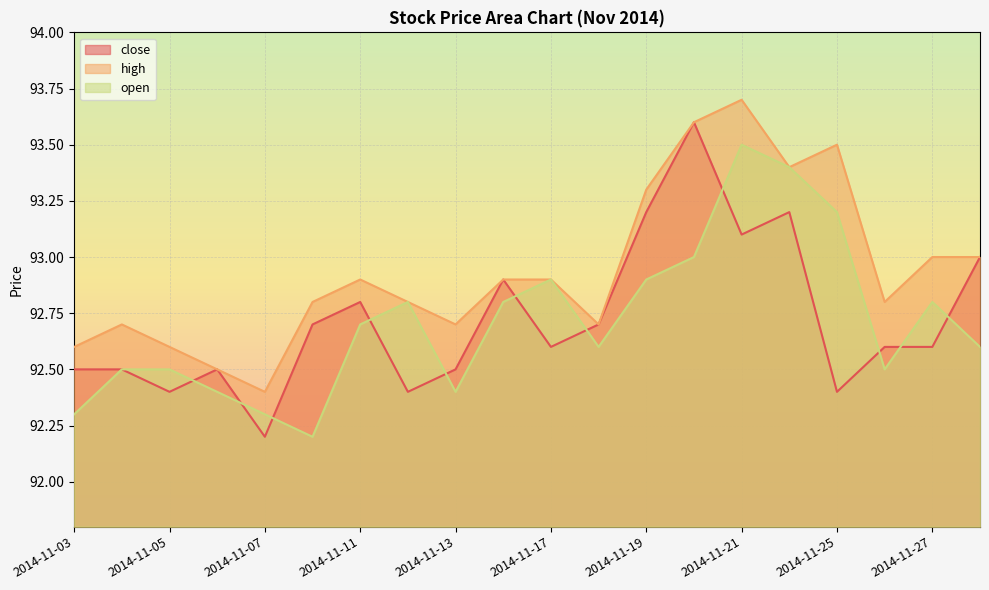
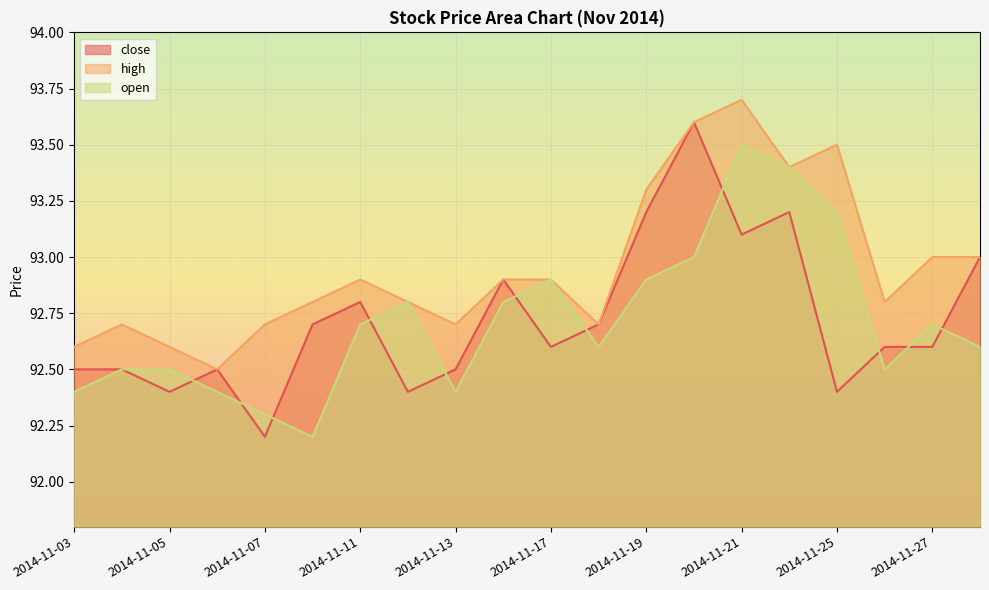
  {
    "close": {
      "2014-11-03": 92.5,
      "2014-11-05": 92.4,
      "2014-11-07": 92.2,
      "2014-11-11": 92.8,
      "2014-11-13": 92.5,
      "2014-11-17": 92.6,
      "2014-11-19": 93.2,
      "2014-11-21": 93.1,
      "2014-11-25": 92.4,
      "2014-11-27": 92.6
    },
    "high": {
      "2014-11-03": 92.6,
      "2014-11-05": 92.6,
-     "2014-11-07": 92.4,
+     "2014-11-07": 92.7,
      "2014-11-11": 92.9,
      "2014-11-13": 92.7,
      "2014-11-19": 93.3,
      "2014-11-21": 93.7,
      "2014-11-25": 93.5,
      "2014-11-27": 93.0
    },
    "open": {
-     "2014-11-03": 92.3,
+     "2014-11-03": 92.4,
      "2014-11-05": 92.5,
      "2014-11-07": 92.3,
      "2014-11-11": 92.7,
      "2014-11-13": 92.4,
      "2014-11-19": 92.9,
      "2014-11-21": 93.5,
      "2014-11-25": 93.2,
-     "2014-11-27": 92.8
+     "2014-11-27": 92.7
    }
  }
